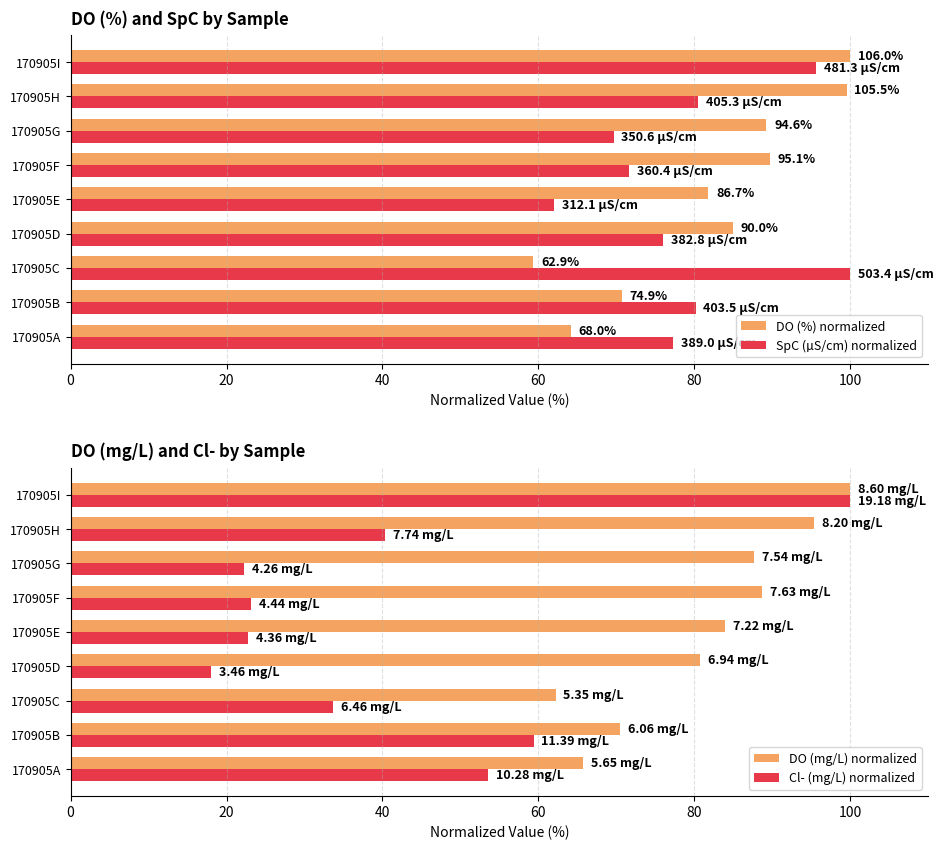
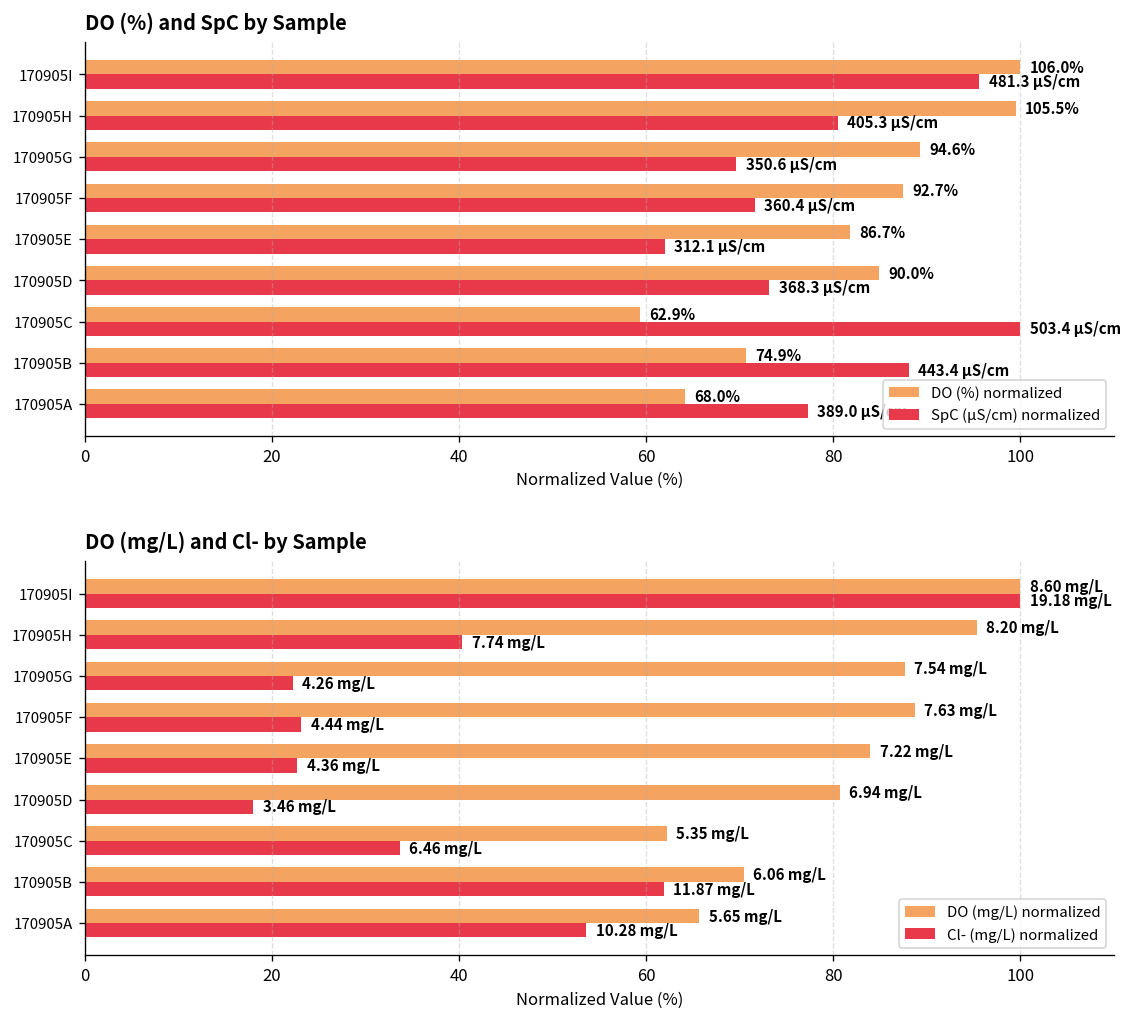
  {
    "DO (%) and SpC by Sample": {
      "DO (%) normalized": {
-       "170905F": "95.1%"
+       "170905F": "92.7%"
      },
      "SpC (µS/cm) normalized": {
-       "170905D": "382.8",
-       "170905B": "403.5"
+       "170905D": "368.3",
+       "170905B": "443.4"
      }
    },
    "DO (mg/L) and Cl- by Sample": {
      "Cl- (mg/L) normalized": {
-       "170905B": "11.39"
+       "170905B": "11.87"
      }
    }
  }
